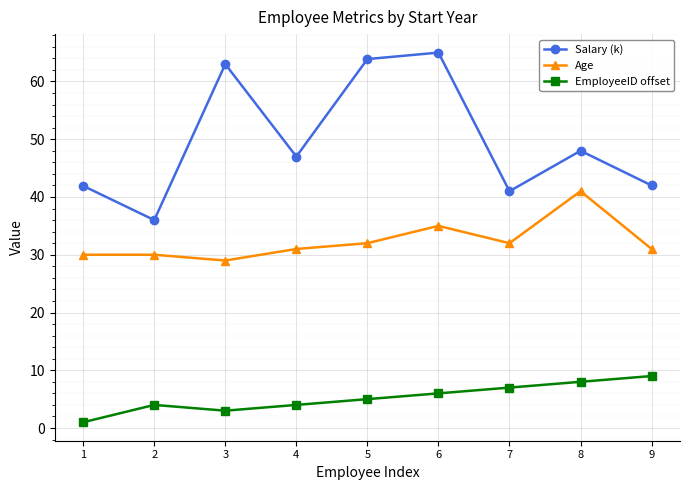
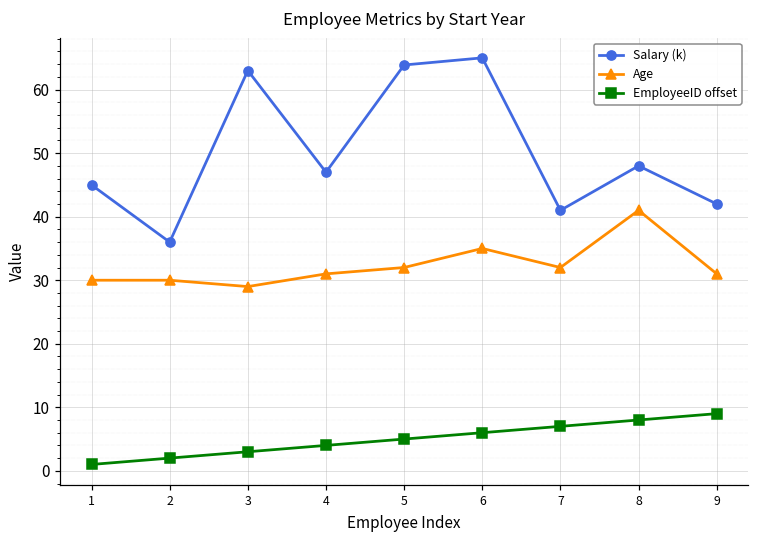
  {
    "Salary (k)": {
-     "1": 42,
+     "1": 45,
      "2": 36,
      "3": 63,
      "4": 47,
      "5": 64,
      "6": 65,
      "7": 41,
      "8": 48,
      "9": 42
    },
    "Age": {
      "1": 30,
      "2": 30,
      "3": 29,
      "4": 31,
      "5": 32,
      "6": 35,
      "7": 32,
      "8": 41,
      "9": 31
    },
    "EmployeeID offset": {
      "1": 1,
-     "2": 4,
+     "2": 2,
      "3": 3,
      "4": 4,
      "5": 5,
      "6": 6,
      "7": 7,
      "8": 8,
      "9": 9
    }
  }
